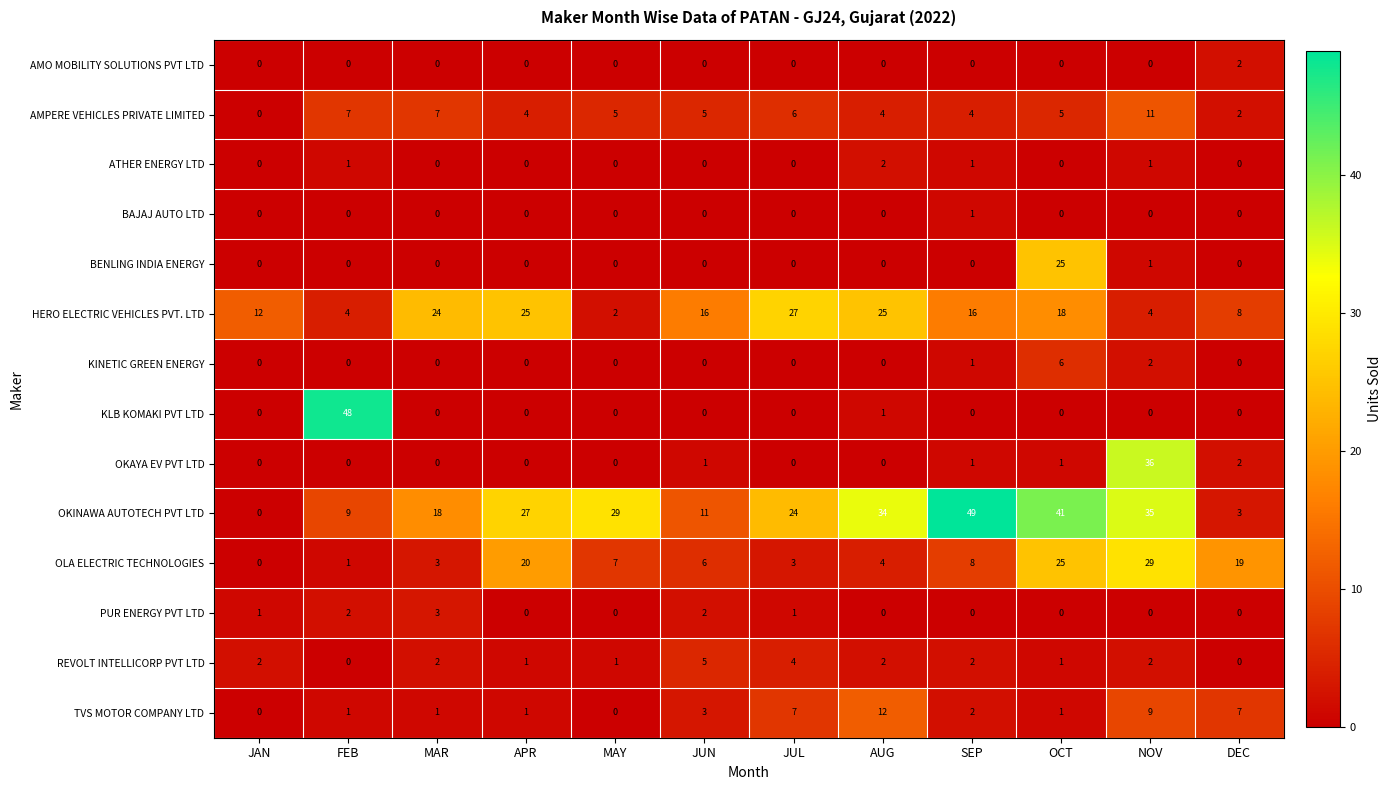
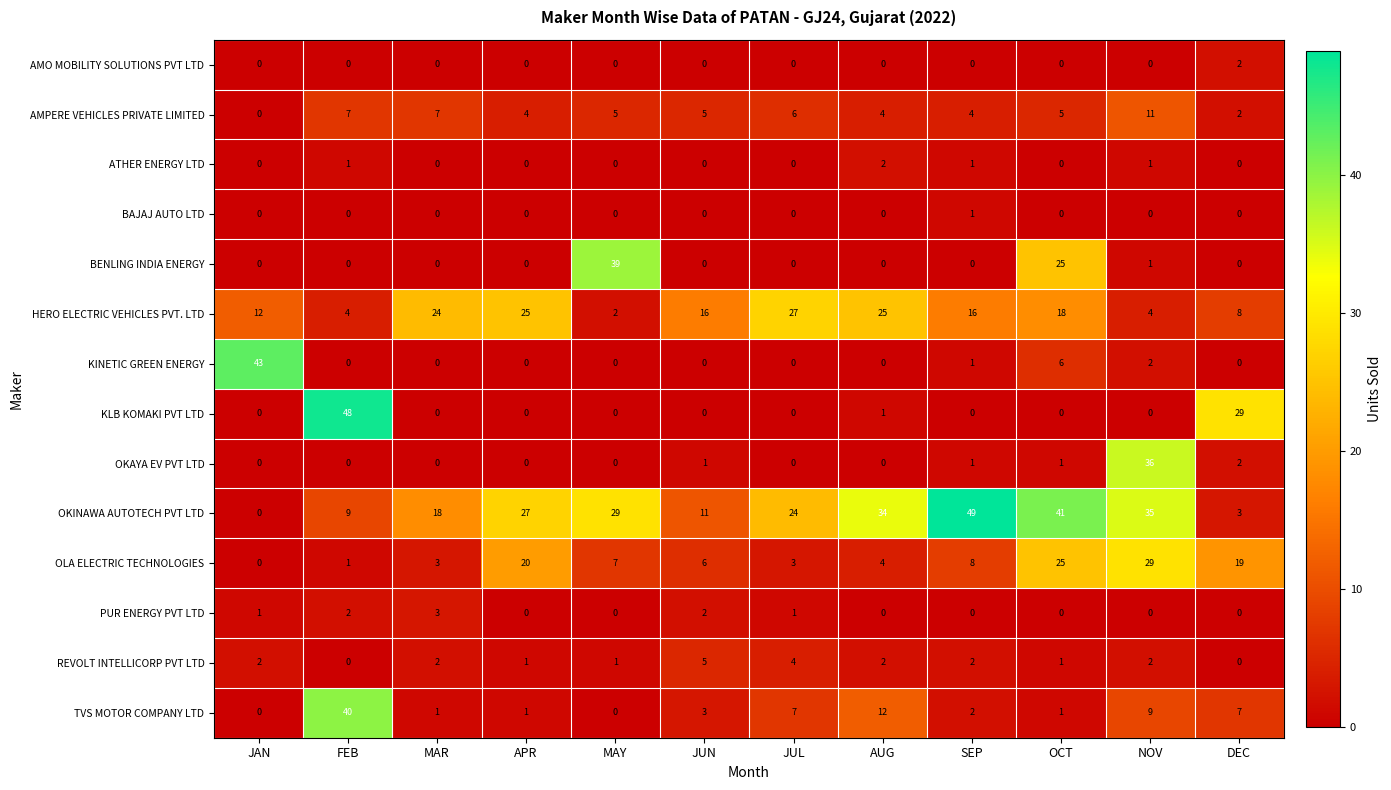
  {
    "AMO MOBILITY SOLUTIONS PVT LTD": {
      "JAN": 0,
      "FEB": 0,
      "MAR": 0,
      "APR": 0,
      "MAY": 0,
      "JUN": 0,
      "JUL": 0,
      "AUG": 0,
      "SEP": 0,
      "OCT": 0,
      "NOV": 0,
      "DEC": 2
    },
    "AMPERE VEHICLES PRIVATE LIMITED": {
      "JAN": 0,
      "FEB": 7,
      "MAR": 7,
      "APR": 4,
      "MAY": 5,
      "JUN": 5,
      "JUL": 6,
      "AUG": 4,
      "SEP": 4,
      "OCT": 5,
      "NOV": 11,
      "DEC": 2
    },
    "ATHER ENERGY LTD": {
      "JAN": 0,
      "FEB": 1,
      "MAR": 0,
      "APR": 0,
      "MAY": 0,
      "JUN": 0,
      "JUL": 0,
      "AUG": 2,
      "SEP": 1,
      "OCT": 0,
      "NOV": 1,
      "DEC": 0
    },
    "BAJAJ AUTO LTD": {
      "JAN": 0,
      "FEB": 0,
      "MAR": 0,
      "APR": 0,
      "MAY": 0,
      "JUN": 0,
      "JUL": 0,
      "AUG": 0,
      "SEP": 1,
      "OCT": 0,
      "NOV": 0,
      "DEC": 0
    },
    "BENLING INDIA ENERGY": {
      "JAN": 0,
      "FEB": 0,
      "MAR": 0,
      "APR": 0,
-     "MAY": 0,
+     "MAY": 39,
      "JUN": 0,
      "JUL": 0,
      "AUG": 0,
      "SEP": 0,
      "OCT": 25,
      "NOV": 1,
      "DEC": 0
    },
    "HERO ELECTRIC VEHICLES PVT. LTD": {
      "JAN": 12,
      "FEB": 4,
      "MAR": 24,
      "APR": 25,
      "MAY": 2,
      "JUN": 16,
      "JUL": 27,
      "AUG": 25,
      "SEP": 16,
      "OCT": 18,
      "NOV": 4,
      "DEC": 8
    },
    "KINETIC GREEN ENERGY": {
-     "JAN": 0,
+     "JAN": 43,
      "FEB": 0,
      "MAR": 0,
      "APR": 0,
      "MAY": 0,
      "JUN": 0,
      "JUL": 0,
      "AUG": 0,
      "SEP": 1,
      "OCT": 6,
      "NOV": 2,
      "DEC": 0
    },
    "KLB KOMAKI PVT LTD": {
      "JAN": 0,
      "FEB": 48,
      "MAR": 0,
      "APR": 0,
      "MAY": 0,
      "JUN": 0,
      "JUL": 0,
      "AUG": 1,
      "SEP": 0,
      "OCT": 0,
      "NOV": 0,
-     "DEC": 0
+     "DEC": 29
    },
    "OKAYA EV PVT LTD": {
      "JAN": 0,
      "FEB": 0,
      "MAR": 0,
      "APR": 0,
      "MAY": 0,
      "JUN": 1,
      "JUL": 0,
      "AUG": 0,
      "SEP": 1,
      "OCT": 1,
      "NOV": 36,
      "DEC": 2
    },
    "OKINAWA AUTOTECH PVT LTD": {
      "JAN": 0,
      "FEB": 9,
      "MAR": 18,
      "APR": 27,
      "MAY": 29,
      "JUN": 11,
      "JUL": 24,
      "AUG": 34,
      "SEP": 49,
      "OCT": 41,
      "NOV": 35,
      "DEC": 3
    },
    "OLA ELECTRIC TECHNOLOGIES": {
      "JAN": 0,
      "FEB": 1,
      "MAR": 3,
      "APR": 20,
      "MAY": 7,
      "JUN": 6,
      "JUL": 3,
      "AUG": 4,
      "SEP": 8,
      "OCT": 25,
      "NOV": 29,
      "DEC": 19
    },
    "PUR ENERGY PVT LTD": {
      "JAN": 1,
      "FEB": 2,
      "MAR": 3,
      "APR": 0,
      "MAY": 0,
      "JUN": 2,
      "JUL": 1,
      "AUG": 0,
      "SEP": 0,
      "OCT": 0,
      "NOV": 0,
      "DEC": 0
    },
    "REVOLT INTELLICORP PVT LTD": {
      "JAN": 2,
      "FEB": 0,
      "MAR": 2,
      "APR": 1,
      "MAY": 1,
      "JUN": 5,
      "JUL": 4,
      "AUG": 2,
      "SEP": 2,
      "OCT": 1,
      "NOV": 2,
      "DEC": 0
    },
    "TVS MOTOR COMPANY LTD": {
      "JAN": 0,
-     "FEB": 1,
+     "FEB": 40,
      "MAR": 1,
      "APR": 1,
      "MAY": 0,
      "JUN": 3,
      "JUL": 7,
      "AUG": 12,
      "SEP": 2,
      "OCT": 1,
      "NOV": 9,
      "DEC": 7
    }
  }
